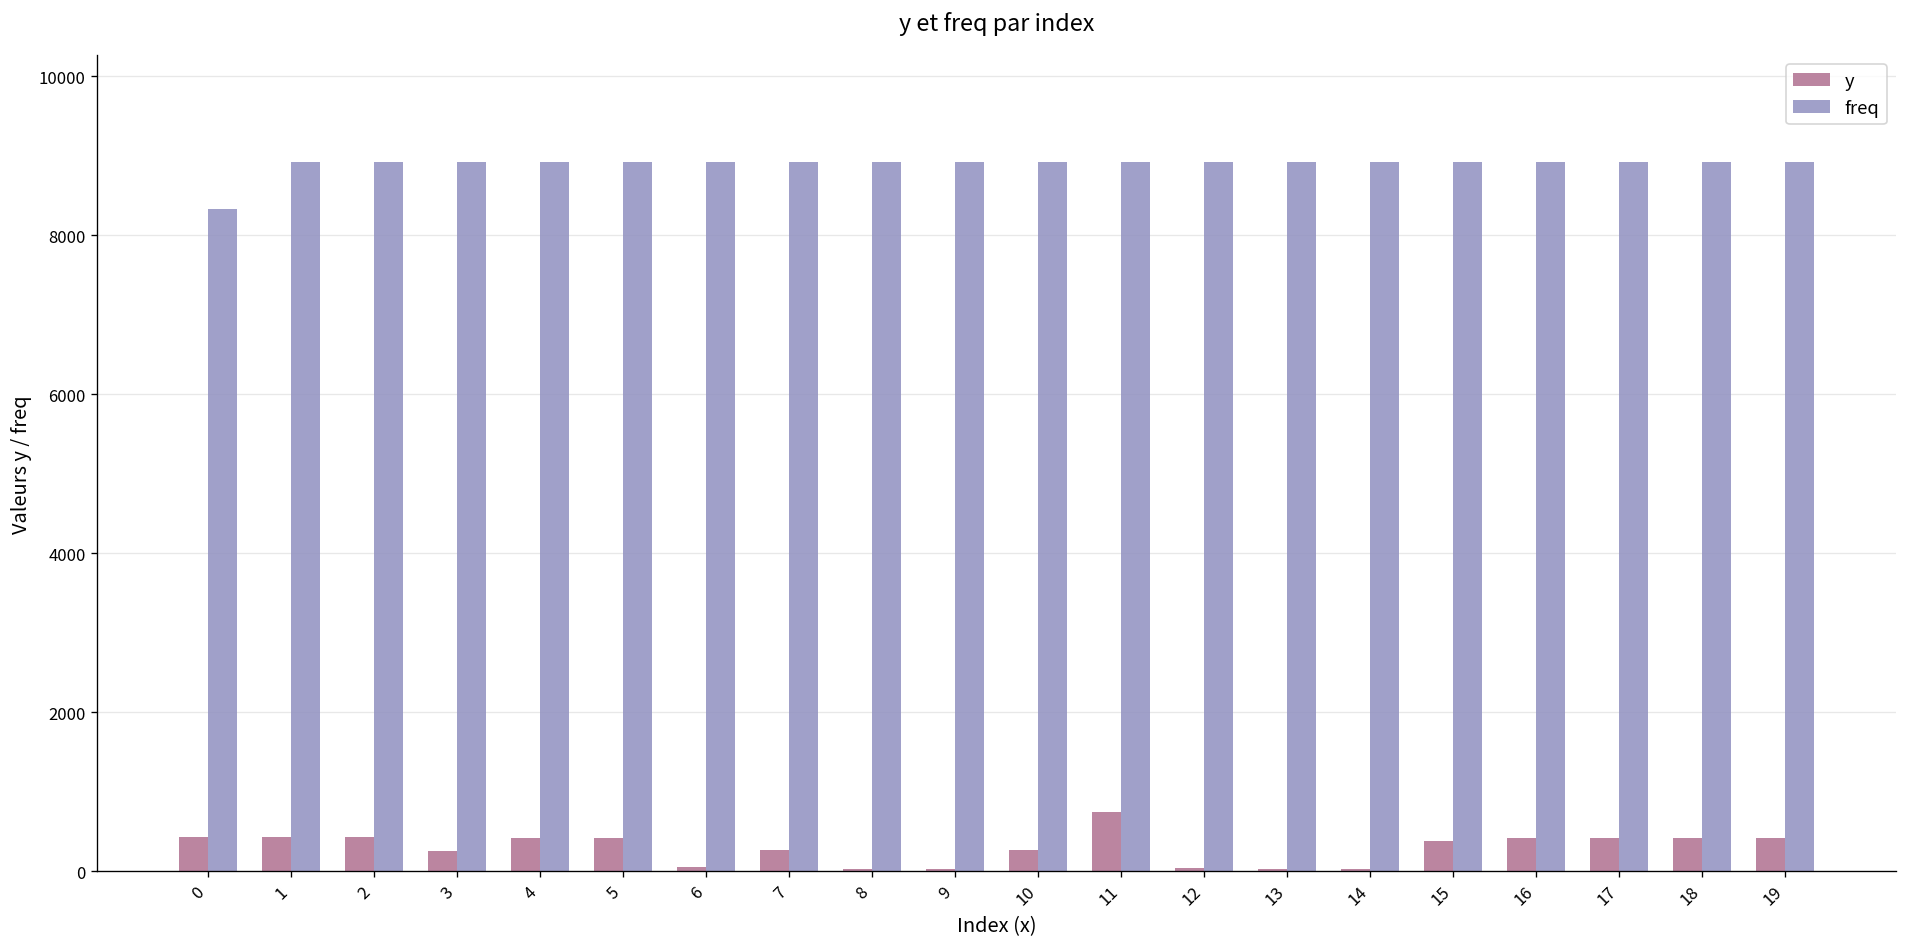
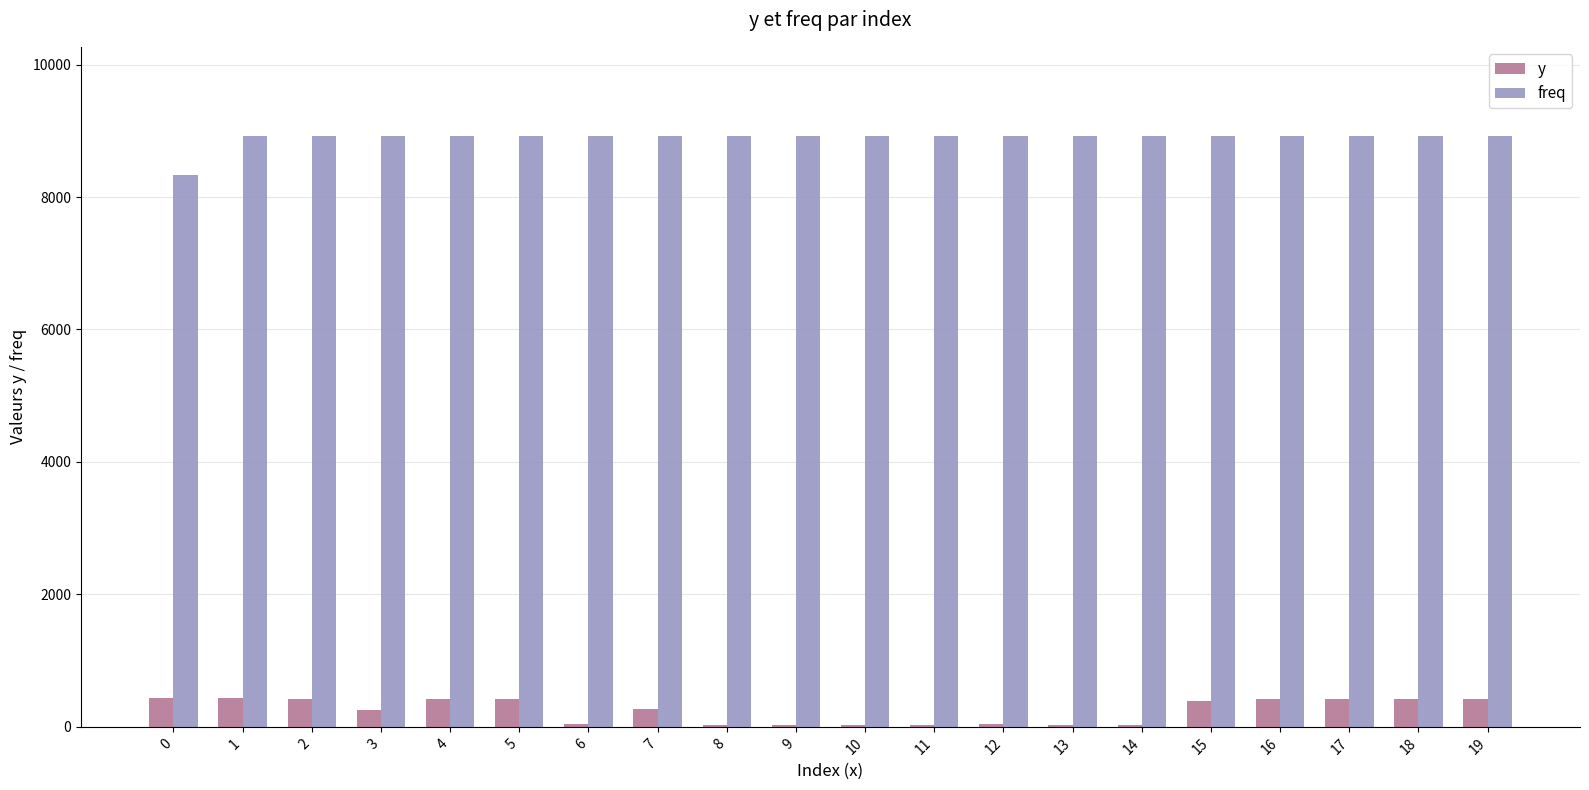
  {
    "y": {
      "0": 400,
      "1": 400,
      "2": 400,
      "3": 300,
      "4": 400,
      "5": 400,
      "6": 0,
      "7": 300,
-     "10": 300,
-     "11": 800,
+     "10": 0,
+     "11": 0,
      "15": 400,
      "16": 400,
      "17": 400,
      "18": 400,
      "19": 400
    },
    "freq": {
      "0": 8300,
      "1": 8900,
      "2": 8900,
      "3": 8900,
      "4": 8900,
      "5": 8900,
      "6": 8900,
      "7": 8900,
      "8": 8900,
      "9": 8900,
      "10": 8900,
      "11": 8900,
      "12": 8900,
      "13": 8900,
      "14": 8900,
      "15": 8900,
      "16": 8900,
      "17": 8900,
      "18": 8900,
      "19": 8900
    }
  }
